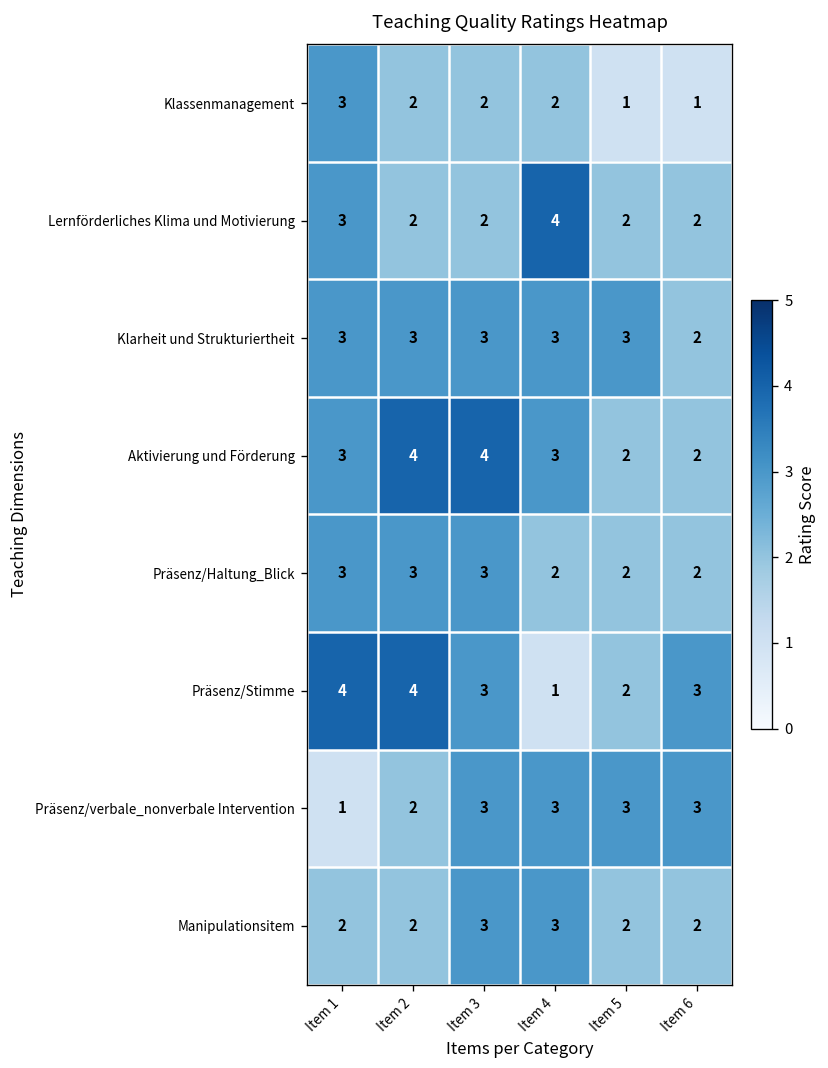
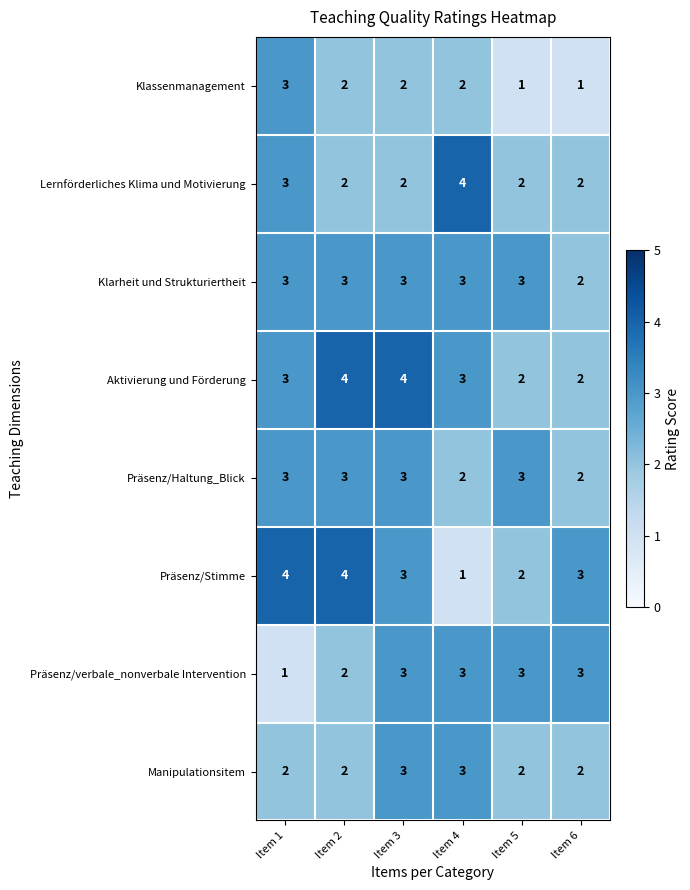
  {
    "Klassenmanagement": {
      "Item 1": 3,
      "Item 2": 2,
      "Item 3": 2,
      "Item 4": 2,
      "Item 5": 1,
      "Item 6": 1
    },
    "Lernförderliches Klima und Motivierung": {
      "Item 1": 3,
      "Item 2": 2,
      "Item 3": 2,
      "Item 4": 4,
      "Item 5": 2,
      "Item 6": 2
    },
    "Klarheit und Strukturiertheit": {
      "Item 1": 3,
      "Item 2": 3,
      "Item 3": 3,
      "Item 4": 3,
      "Item 5": 3,
      "Item 6": 2
    },
    "Aktivierung und Förderung": {
      "Item 1": 3,
      "Item 2": 4,
      "Item 3": 4,
      "Item 4": 3,
      "Item 5": 2,
      "Item 6": 2
    },
    "Präsenz/Haltung_Blick": {
      "Item 1": 3,
      "Item 2": 3,
      "Item 3": 3,
      "Item 4": 2,
-     "Item 5": 2,
+     "Item 5": 3,
      "Item 6": 2
    },
    "Präsenz/Stimme": {
      "Item 1": 4,
      "Item 2": 4,
      "Item 3": 3,
      "Item 4": 1,
      "Item 5": 2,
      "Item 6": 3
    },
    "Präsenz/verbale_nonverbale Intervention": {
      "Item 1": 1,
      "Item 2": 2,
      "Item 3": 3,
      "Item 4": 3,
      "Item 5": 3,
      "Item 6": 3
    },
    "Manipulationsitem": {
      "Item 1": 2,
      "Item 2": 2,
      "Item 3": 3,
      "Item 4": 3,
      "Item 5": 2,
      "Item 6": 2
    }
  }
